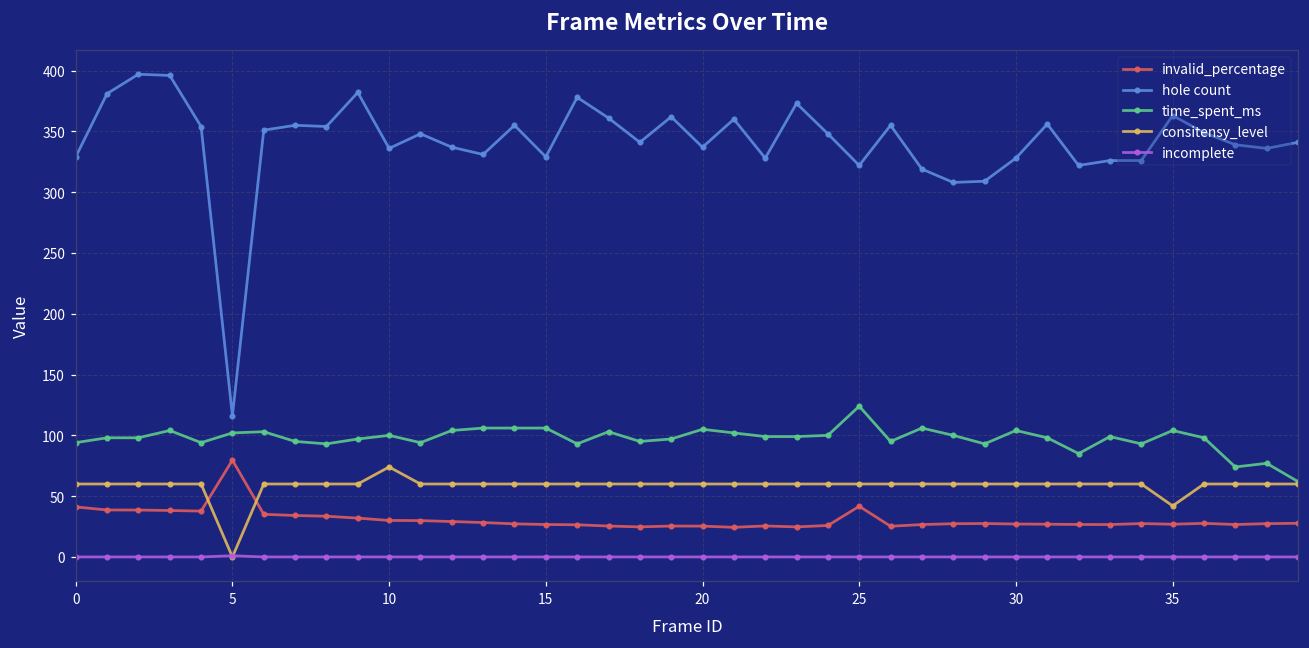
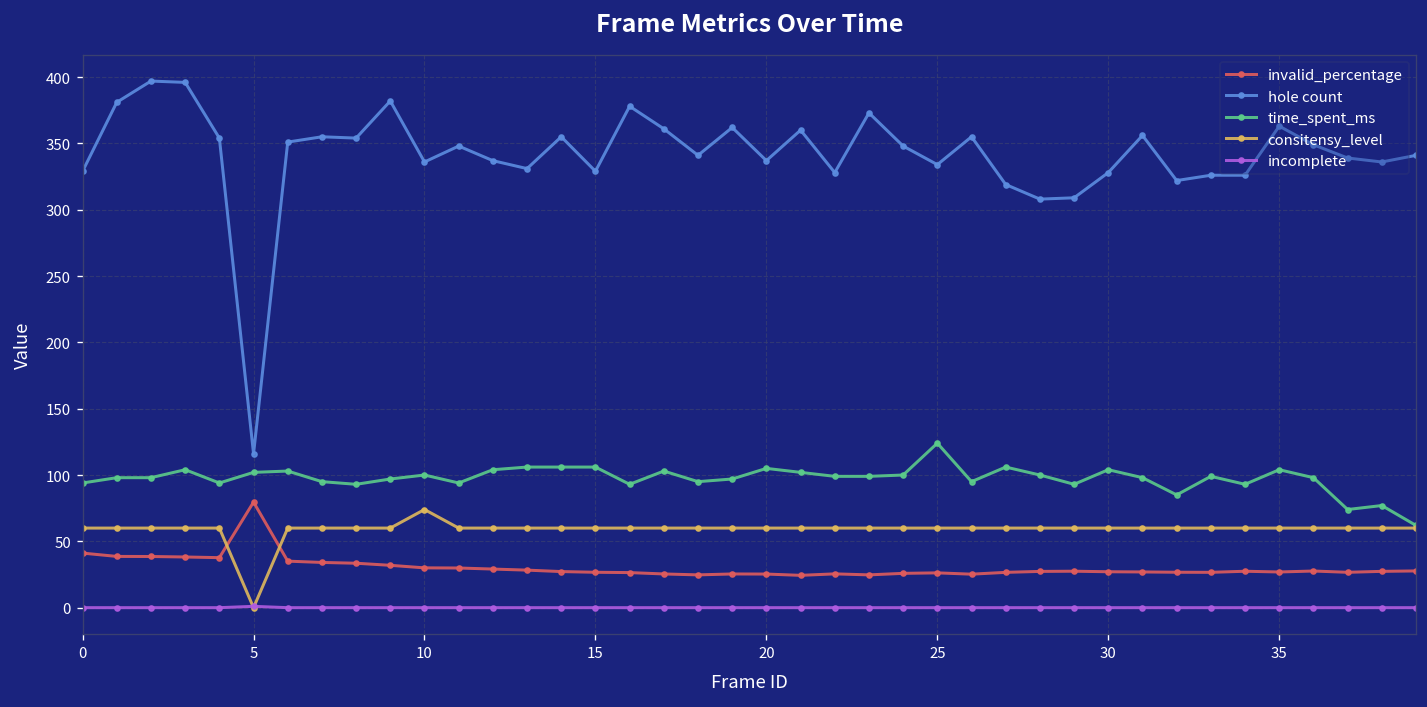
  {
    "invalid_percentage": {
      "0": 41,
      "5": 80,
      "10": 30,
      "15": 27,
      "20": 25,
-     "25": 42,
+     "25": 26,
      "30": 27,
      "35": 27
    },
    "hole count": {
      "0": 329,
      "5": 116,
      "10": 336,
      "15": 329,
      "20": 337,
-     "25": 322,
+     "25": 334,
      "30": 328
    },
    "time_spent_ms": {
      "0": 94,
      "5": 102,
      "10": 100,
      "15": 106,
      "20": 105,
      "25": 124,
      "30": 104,
      "35": 104
    },
    "consitensy_level": {
      "0": 60,
      "10": 74,
      "15": 60,
      "20": 60,
      "25": 60,
      "30": 60,
-     "35": 42
+     "35": 60
    },
    "incomplete": {
      "0": 0,
      "10": 0,
      "15": 0,
      "20": 0,
      "25": 0,
      "30": 0,
      "35": 0
    }
  }
